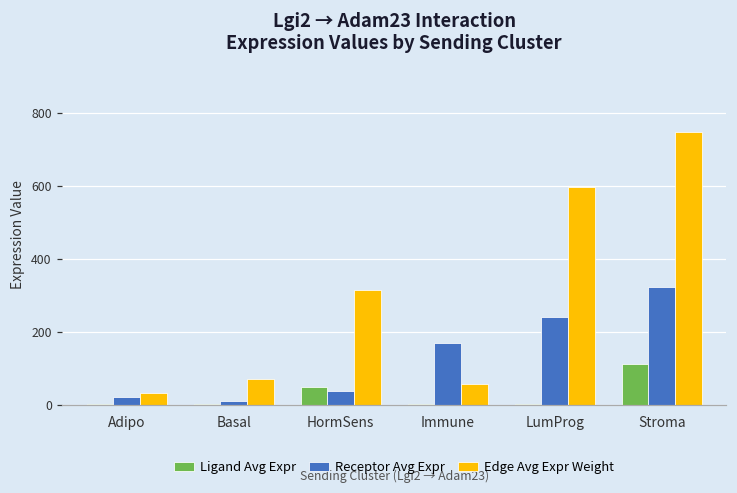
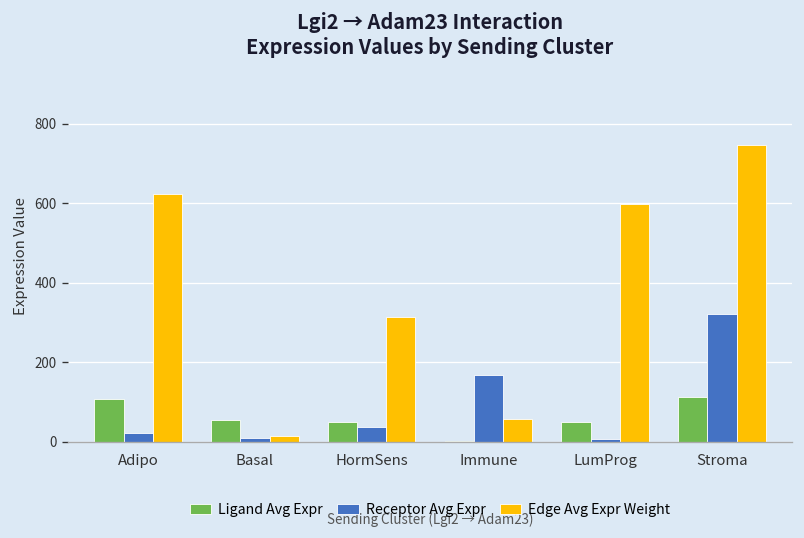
  {
    "Ligand Avg Expr": {
-     "Adipo": 0,
-     "Basal": 0,
+     "Adipo": 110,
+     "Basal": 50,
      "HormSens": 50,
-     "LumProg": 0,
+     "LumProg": 50,
      "Stroma": 110
    },
    "Receptor Avg Expr": {
      "Adipo": 20,
      "Basal": 10,
      "HormSens": 40,
      "Immune": 170,
-     "LumProg": 240,
+     "LumProg": 10,
      "Stroma": 320
    },
    "Edge Avg Expr Weight": {
-     "Adipo": 30,
-     "Basal": 70,
+     "Adipo": 620,
+     "Basal": 10,
      "HormSens": 310,
      "Immune": 60,
      "LumProg": 600,
      "Stroma": 750
    }
  }
